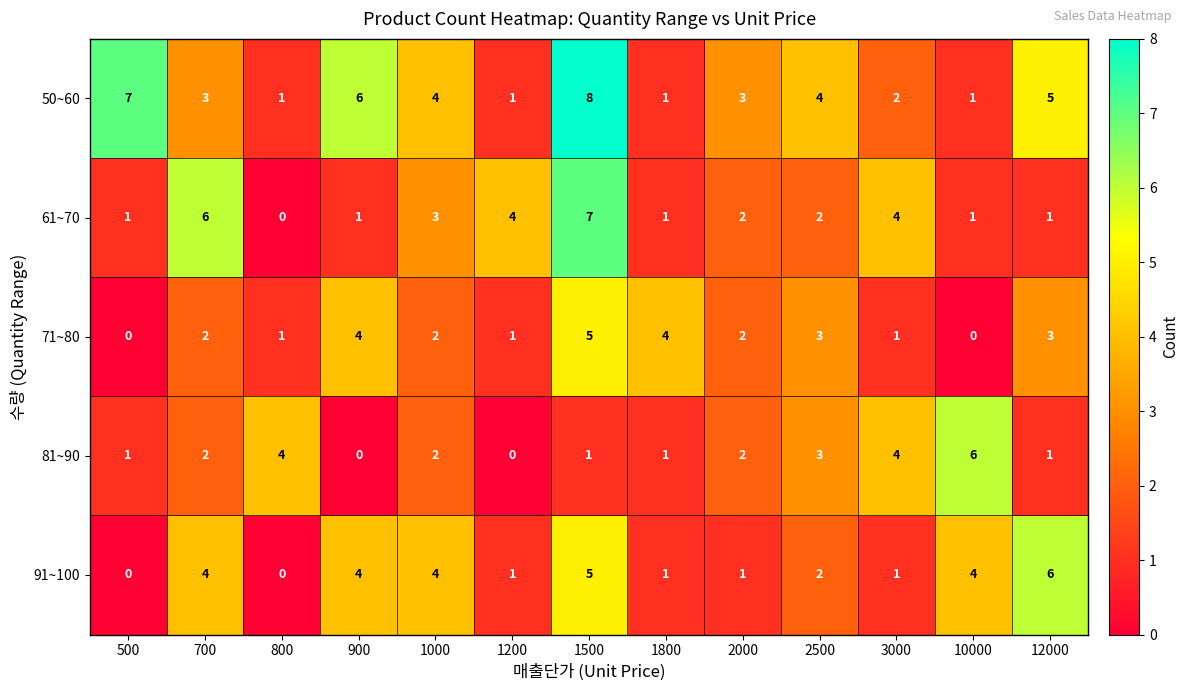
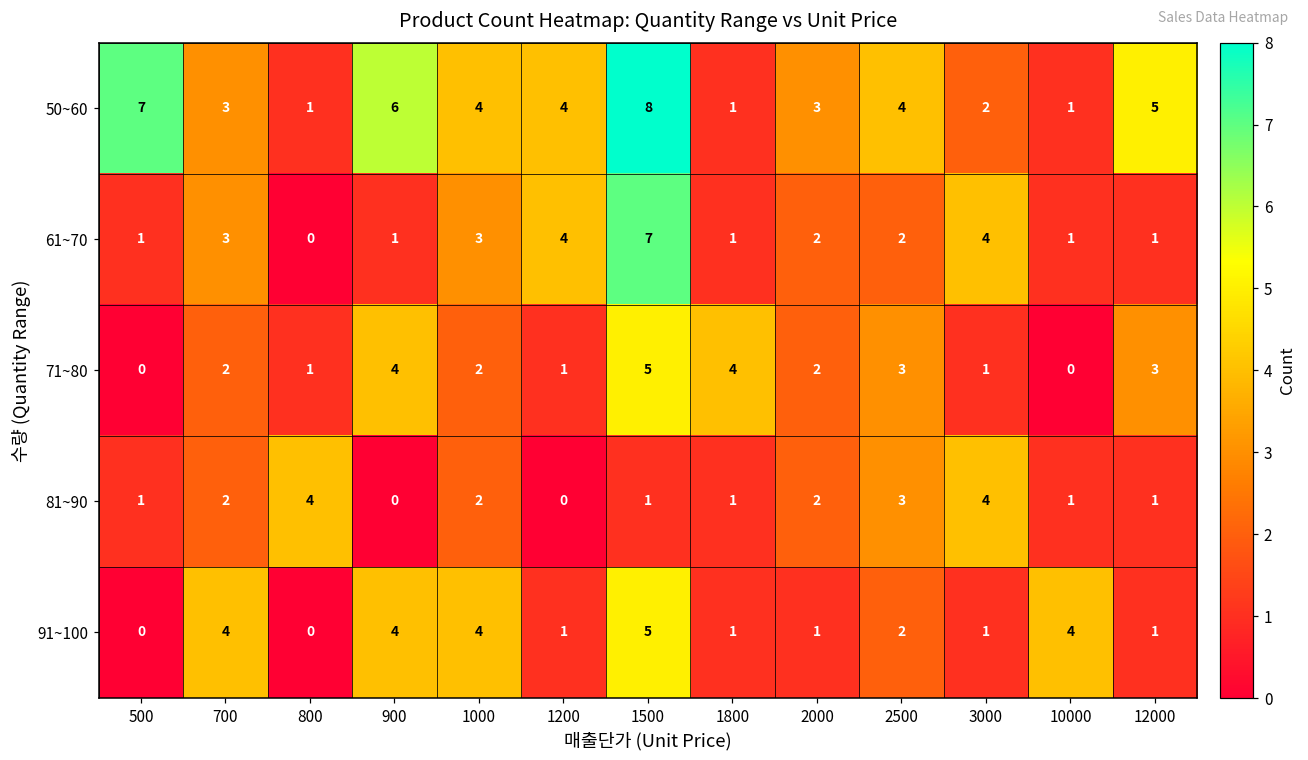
  {
    "50~60": {
      "500": 7,
      "700": 3,
      "800": 1,
      "900": 6,
      "1000": 4,
-     "1200": 1,
+     "1200": 4,
      "1500": 8,
      "1800": 1,
      "2000": 3,
      "2500": 4,
      "3000": 2,
      "10000": 1,
      "12000": 5
    },
    "61~70": {
      "500": 1,
-     "700": 6,
+     "700": 3,
      "800": 0,
      "900": 1,
      "1000": 3,
      "1200": 4,
      "1500": 7,
      "1800": 1,
      "2000": 2,
      "2500": 2,
      "3000": 4,
      "10000": 1,
      "12000": 1
    },
    "71~80": {
      "500": 0,
      "700": 2,
      "800": 1,
      "900": 4,
      "1000": 2,
      "1200": 1,
      "1500": 5,
      "1800": 4,
      "2000": 2,
      "2500": 3,
      "3000": 1,
      "10000": 0,
      "12000": 3
    },
    "81~90": {
      "500": 1,
      "700": 2,
      "800": 4,
      "900": 0,
      "1000": 2,
      "1200": 0,
      "1500": 1,
      "1800": 1,
      "2000": 2,
      "2500": 3,
      "3000": 4,
-     "10000": 6,
+     "10000": 1,
      "12000": 1
    },
    "91~100": {
      "500": 0,
      "700": 4,
      "800": 0,
      "900": 4,
      "1000": 4,
      "1200": 1,
      "1500": 5,
      "1800": 1,
      "2000": 1,
      "2500": 2,
      "3000": 1,
      "10000": 4,
-     "12000": 6
+     "12000": 1
    }
  }
